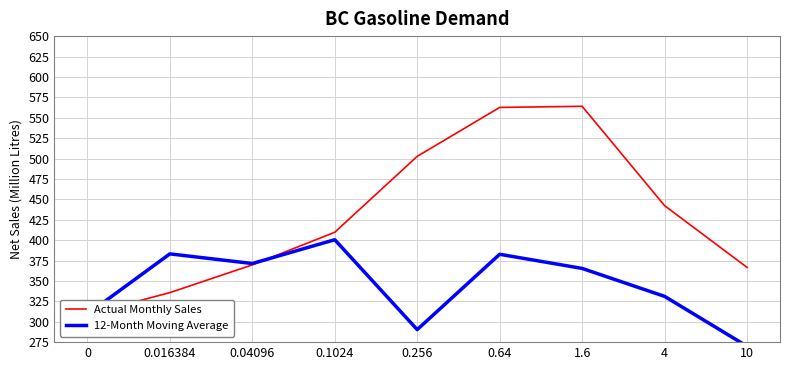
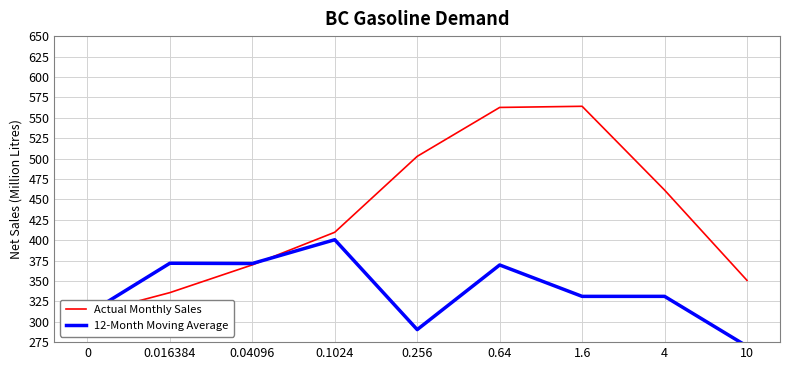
  {
    "Actual Monthly Sales": {
      "0.016384": 340,
      "0.1024": 410,
      "0.256": 500,
      "0.64": 560,
      "1.6": 560,
-     "4": 440,
-     "10": 370
+     "4": 460,
+     "10": 350
    },
    "12-Month Moving Average": {
-     "0.016384": 380,
+     "0.016384": 370,
      "0.1024": 400,
      "0.256": 290,
-     "0.64": 380,
-     "1.6": 370,
+     "0.64": 370,
+     "1.6": 330,
      "4": 330
    }
  }
